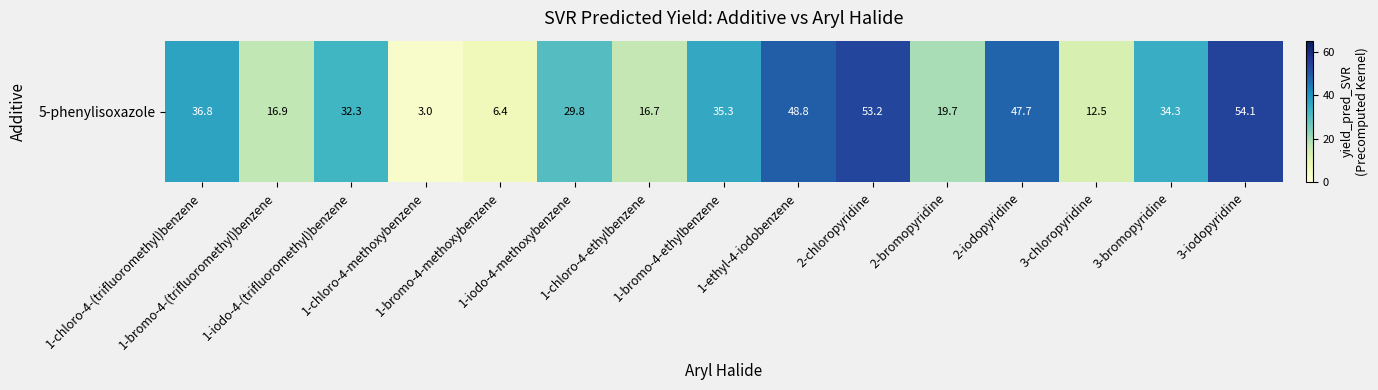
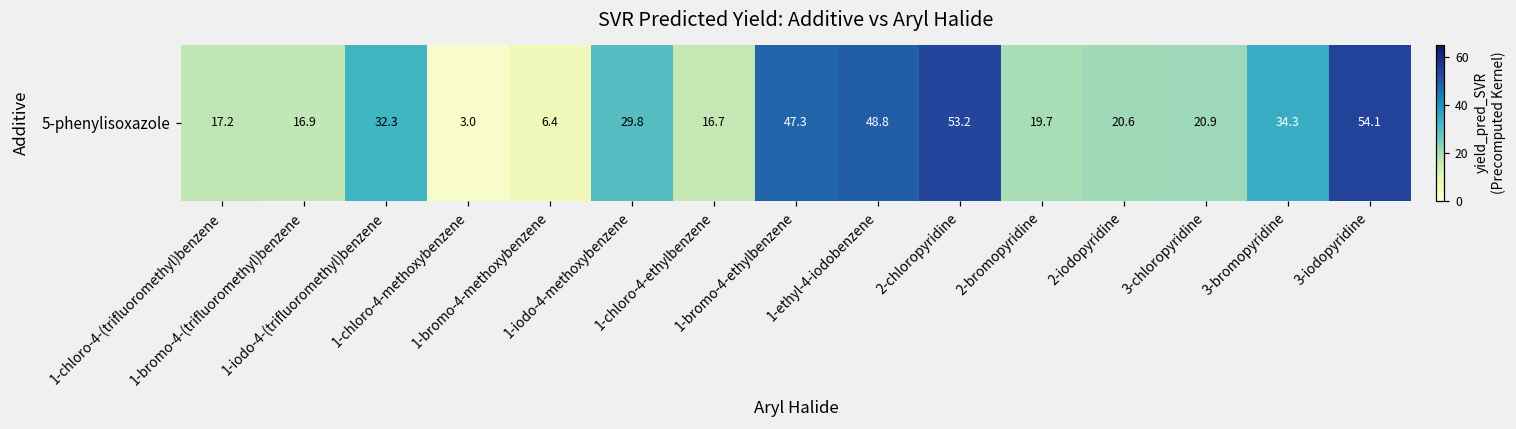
  {
    "5-phenylisoxazole": {
-     "1-chloro-4-(trifluoromethyl)benzene": 36.8,
+     "1-chloro-4-(trifluoromethyl)benzene": 17.2,
      "1-bromo-4-(trifluoromethyl)benzene": 16.9,
      "1-iodo-4-(trifluoromethyl)benzene": 32.3,
      "1-chloro-4-methoxybenzene": 3.0,
      "1-bromo-4-methoxybenzene": 6.4,
      "1-iodo-4-methoxybenzene": 29.8,
      "1-chloro-4-ethylbenzene": 16.7,
-     "1-bromo-4-ethylbenzene": 35.3,
+     "1-bromo-4-ethylbenzene": 47.3,
      "1-ethyl-4-iodobenzene": 48.8,
      "2-chloropyridine": 53.2,
      "2-bromopyridine": 19.7,
-     "2-iodopyridine": 47.7,
-     "3-chloropyridine": 12.5,
+     "2-iodopyridine": 20.6,
+     "3-chloropyridine": 20.9,
      "3-bromopyridine": 34.3,
      "3-iodopyridine": 54.1
    }
  }
